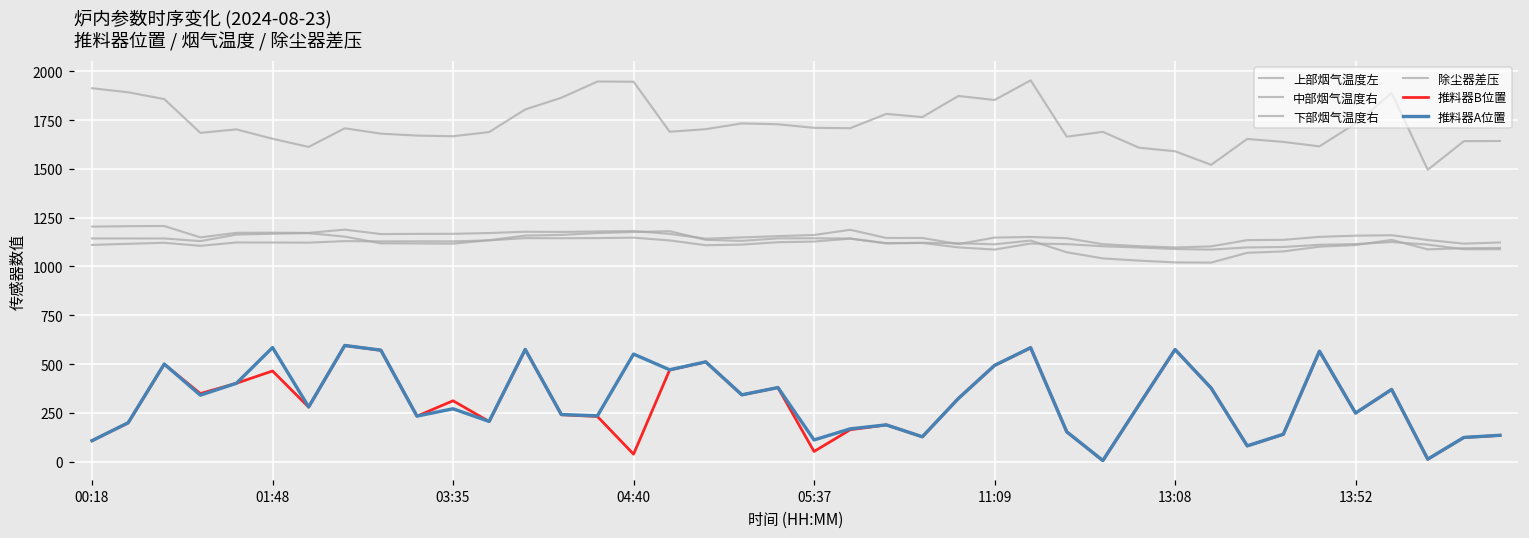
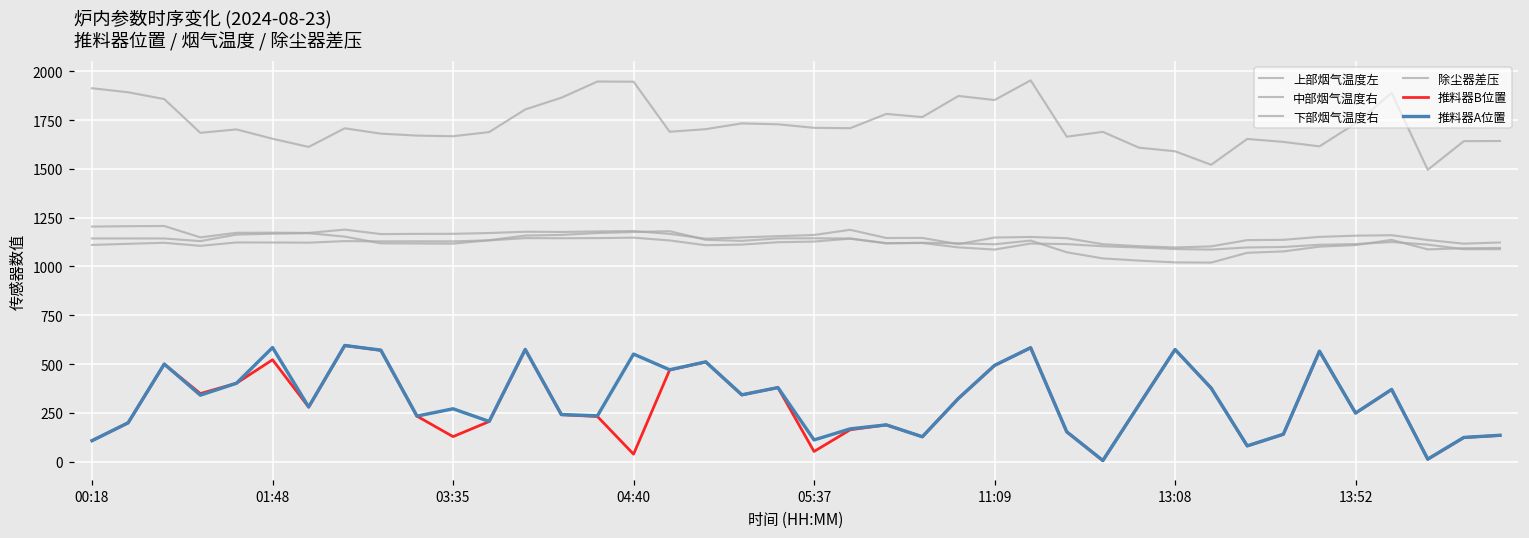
  {
    "推料器B位置": {
-     "01:48": 460,
-     "03:35": 310,
+     "01:48": 520,
+     "03:35": 130,
      "04:40": 40,
      "05:37": 50
    },
    "推料器A位置": {
      "01:48": 580,
      "03:35": 270,
      "04:40": 550,
      "05:37": 110
    }
  }
